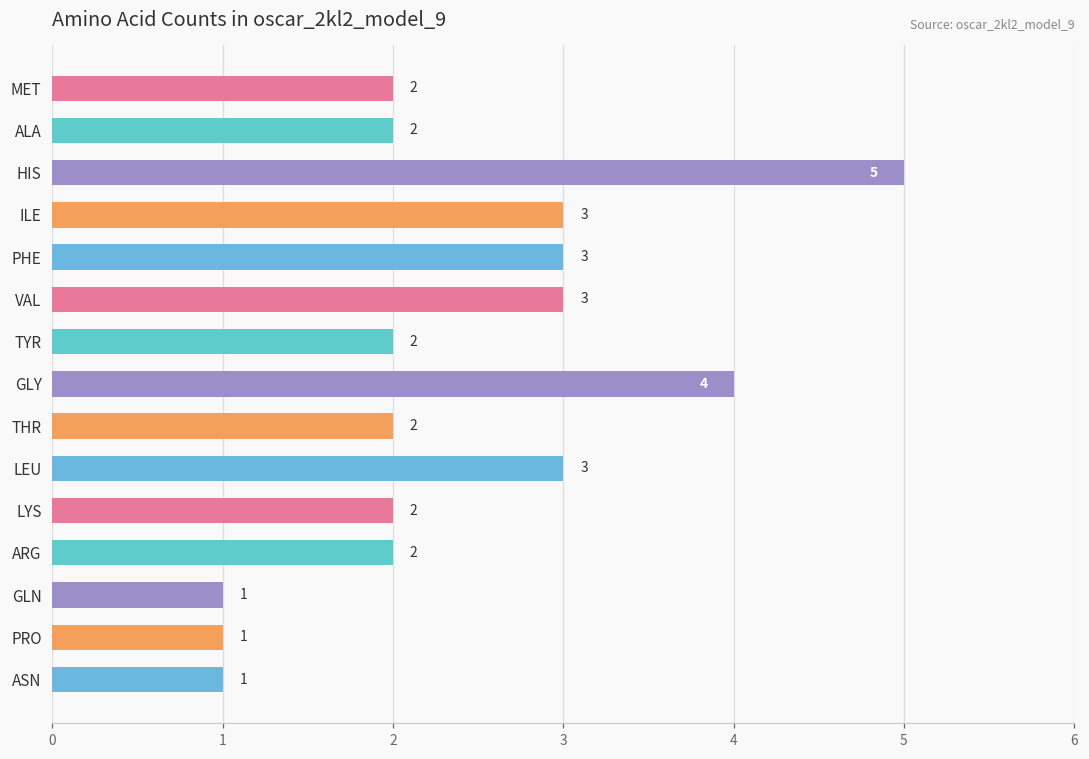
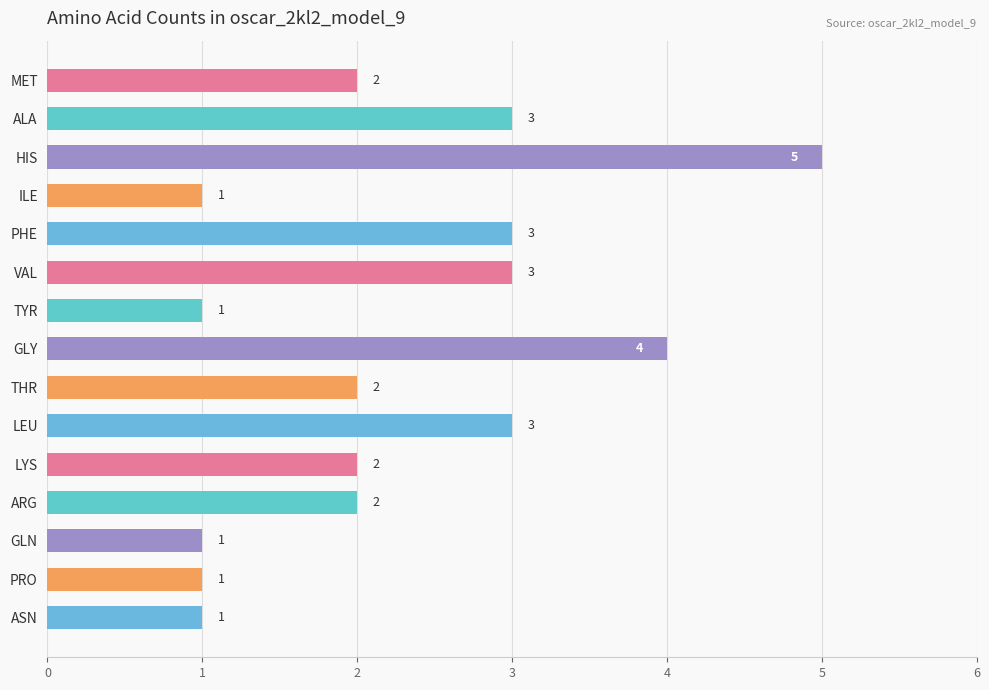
  {
    "MET": 2,
-   "ALA": 2,
+   "ALA": 3,
    "HIS": 5,
-   "ILE": 3,
+   "ILE": 1,
    "PHE": 3,
    "VAL": 3,
-   "TYR": 2,
+   "TYR": 1,
    "GLY": 4,
    "THR": 2,
    "LEU": 3,
    "LYS": 2,
    "ARG": 2,
    "GLN": 1,
    "PRO": 1,
    "ASN": 1
  }
